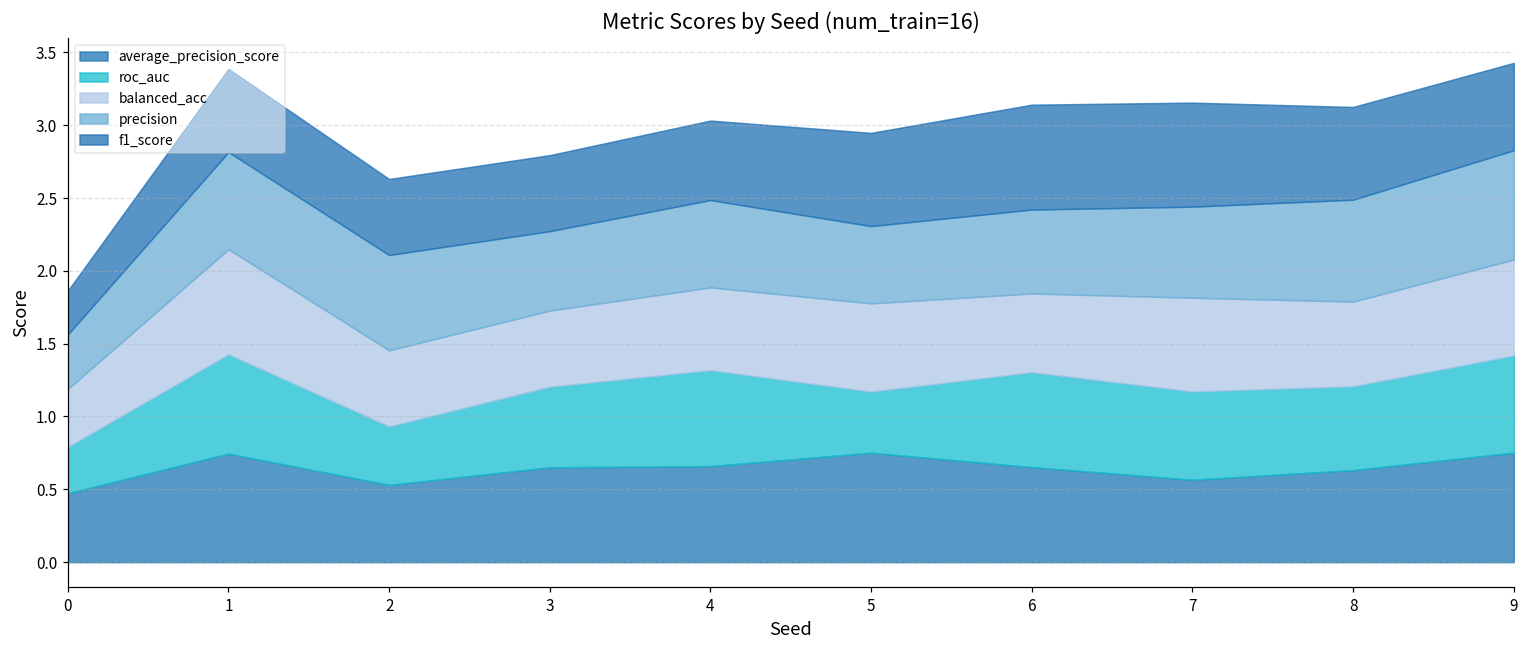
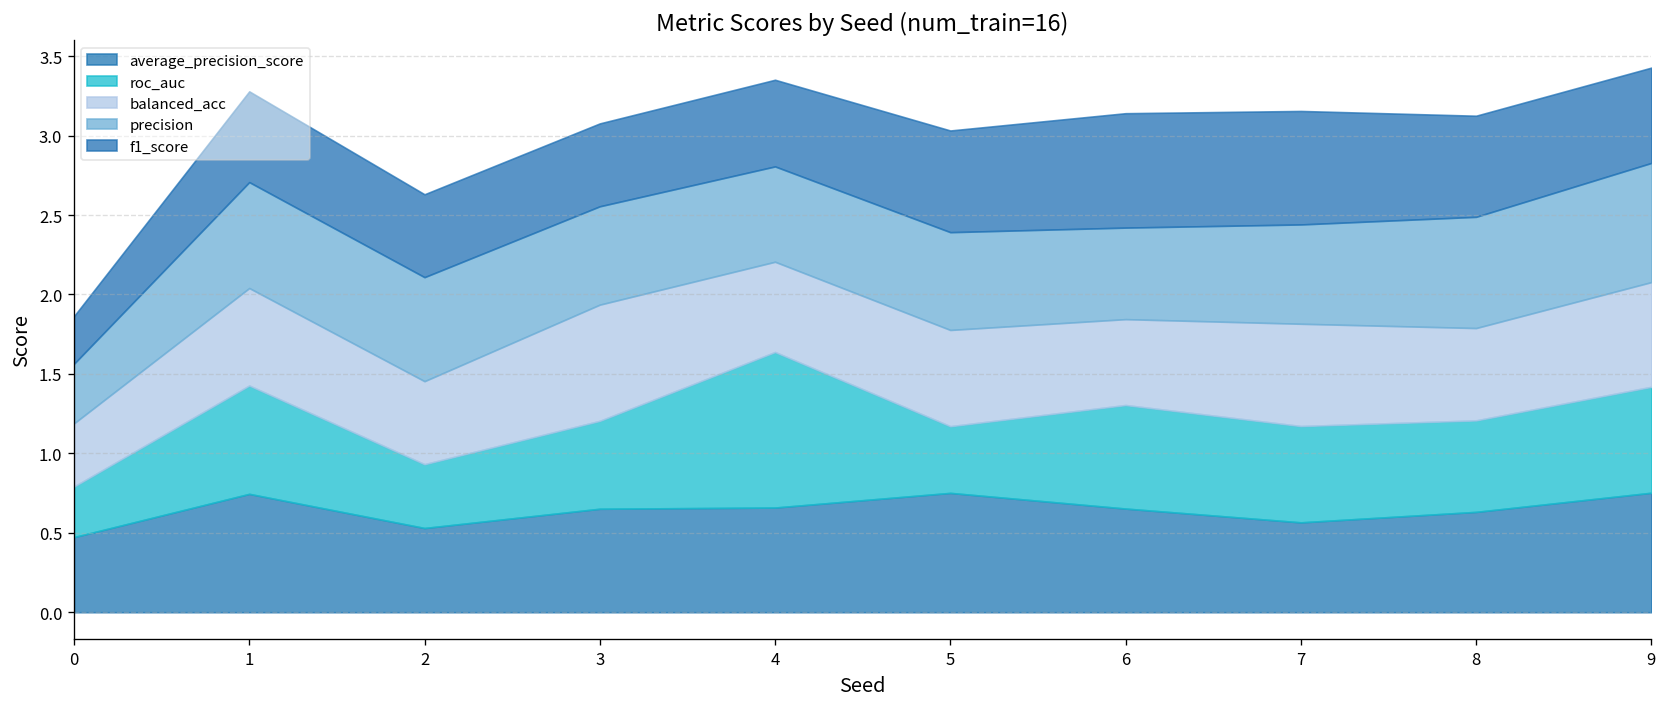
  {
    "roc_auc": {
      "0": 0.32,
      "1": 0.68,
      "2": 0.40,
      "3": 0.55,
-     "4": 0.66,
+     "4": 0.98,
      "5": 0.42,
      "6": 0.65,
      "7": 0.61,
      "8": 0.58,
      "9": 0.67
    },
    "balanced_acc": {
      "0": 0.40,
-     "1": 0.72,
+     "1": 0.61,
      "2": 0.52,
-     "3": 0.52,
+     "3": 0.73,
      "4": 0.57,
      "5": 0.61,
      "6": 0.54,
      "7": 0.64,
      "8": 0.58,
      "9": 0.66
    },
    "precision": {
      "0": 0.38,
      "2": 0.65,
-     "3": 0.55,
+     "3": 0.62,
      "4": 0.60,
-     "5": 0.53,
+     "5": 0.62,
      "6": 0.58,
      "7": 0.63,
      "8": 0.70,
      "9": 0.75
    }
  }
